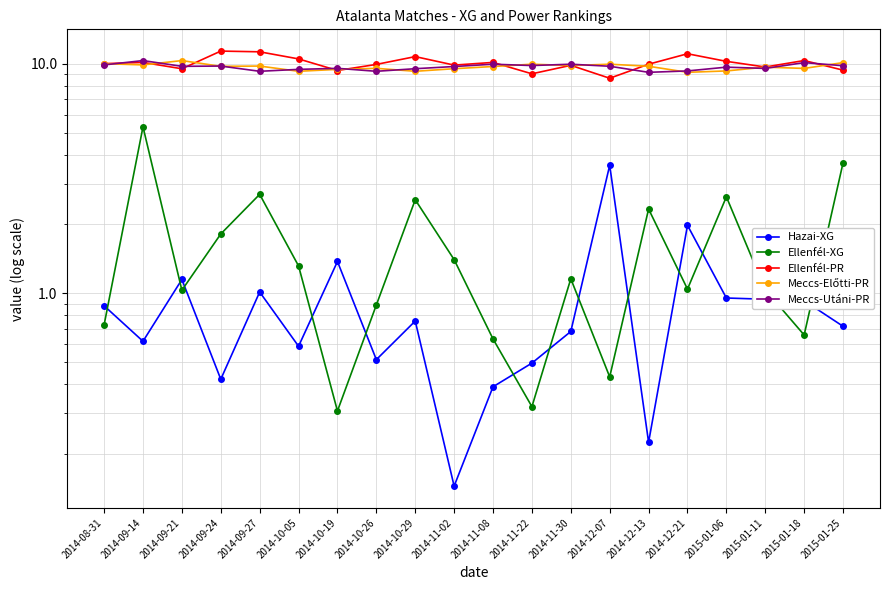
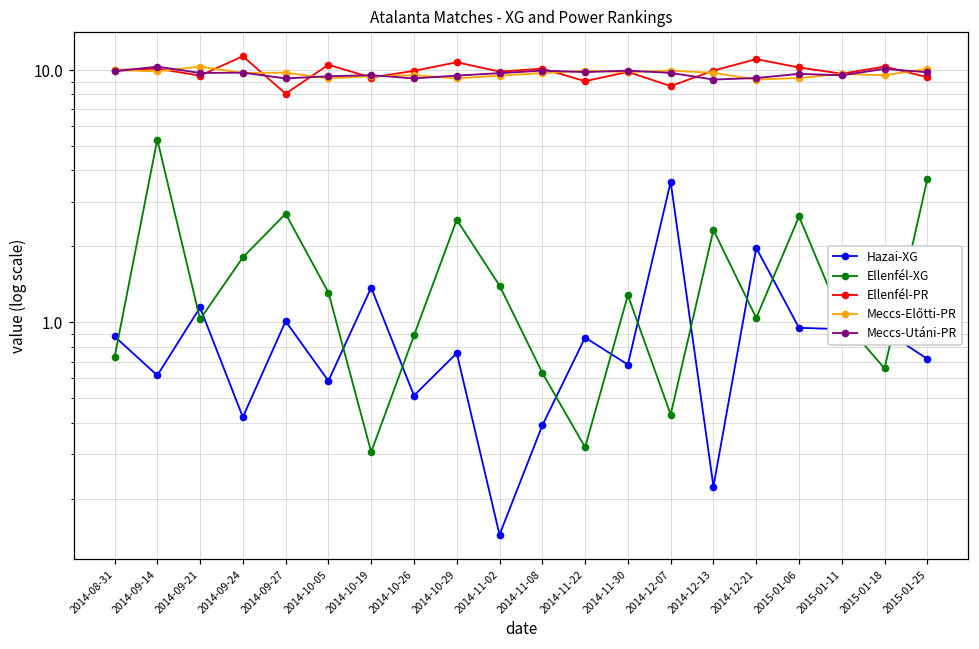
  {
    "Hazai-XG": {
      "2014-08-31": 0.88,
      "2014-09-14": 0.62,
      "2014-09-21": 1.1,
      "2014-09-24": 0.42,
      "2014-09-27": 1.0,
      "2014-10-05": 0.59,
      "2014-10-19": 1.4,
      "2014-10-26": 0.51,
      "2014-10-29": 0.76,
      "2014-11-02": 0.14,
      "2014-11-08": 0.39,
-     "2014-11-22": 0.50,
+     "2014-11-22": 0.87,
      "2014-11-30": 0.68,
      "2014-12-07": 3.6,
      "2014-12-13": 0.22,
      "2014-12-21": 2.0,
      "2015-01-06": 0.95,
      "2015-01-25": 0.72
    },
    "Ellenfél-XG": {
      "2014-08-31": 0.73,
      "2014-09-14": 5.3,
      "2014-09-21": 1.0,
      "2014-09-24": 1.8,
      "2014-09-27": 2.7,
      "2014-10-05": 1.3,
      "2014-10-19": 0.3,
      "2014-10-26": 0.9,
      "2014-10-29": 2.6,
      "2014-11-02": 1.4,
      "2014-11-08": 0.63,
      "2014-11-22": 0.32,
-     "2014-11-30": 1.2,
+     "2014-11-30": 1.3,
      "2014-12-07": 0.43,
      "2014-12-13": 2.3,
      "2014-12-21": 1.0,
      "2015-01-06": 2.6,
      "2015-01-18": 0.66,
      "2015-01-25": 3.7
    },
    "Ellenfél-PR": {
      "2014-09-24": 11,
-     "2014-09-27": 11,
+     "2014-09-27": 8.1,
      "2014-10-05": 10,
      "2014-10-26": 9.9,
      "2014-10-29": 11,
      "2014-11-22": 9.0,
      "2014-12-07": 8.6,
      "2014-12-21": 11,
      "2015-01-06": 10,
      "2015-01-25": 9.4
    },
    "Meccs-Előtti-PR": {
      "2014-09-14": 9.9,
      "2014-09-21": 10,
      "2014-09-27": 9.8,
      "2014-10-26": 9.5,
      "2014-10-29": 9.3,
      "2015-01-06": 9.3,
      "2015-01-18": 9.5,
      "2015-01-25": 10
    },
    "Meccs-Utáni-PR": {
      "2014-09-27": 9.3,
      "2014-10-26": 9.3,
      "2014-10-29": 9.5,
      "2014-12-13": 9.2,
      "2015-01-06": 9.7,
      "2015-01-25": 9.8
    }
  }
